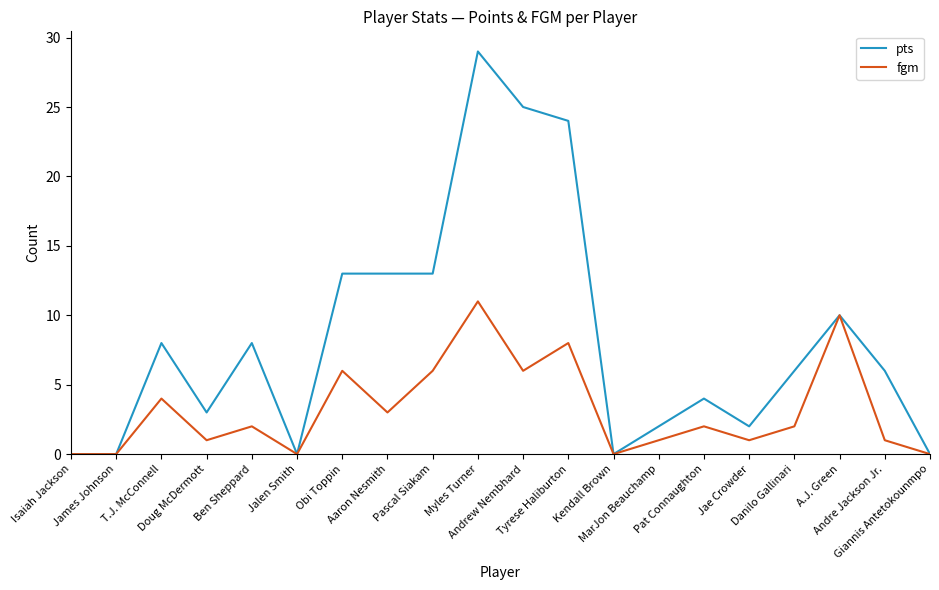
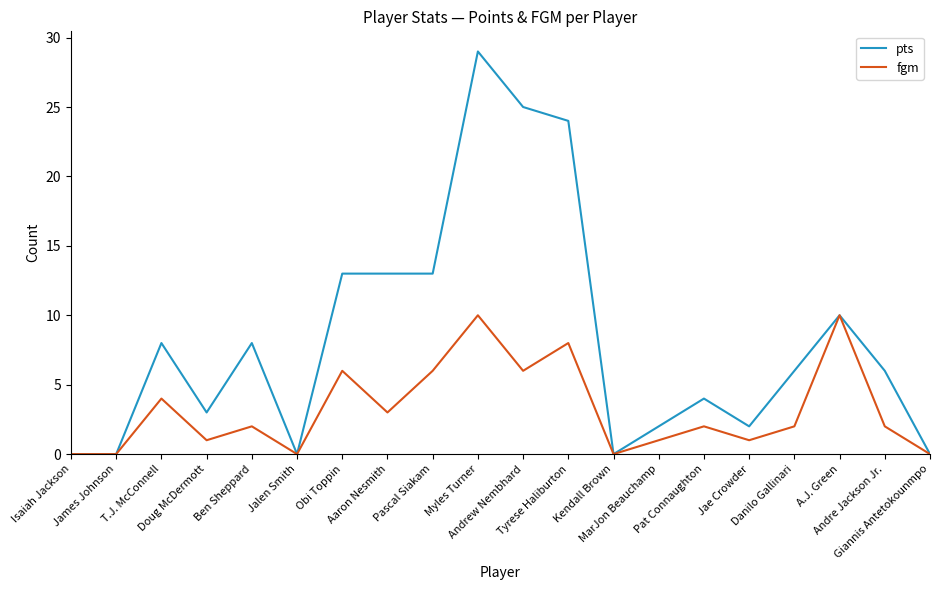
  {
    "pts": {
      "T.J. McConnell": 8,
      "Doug McDermott": 3,
      "Ben Sheppard": 8,
      "Obi Toppin": 13,
      "Aaron Nesmith": 13,
      "Pascal Siakam": 13,
      "Myles Turner": 29,
      "Andrew Nembhard": 25,
      "Tyrese Haliburton": 24,
      "MarJon Beauchamp": 2,
      "Pat Connaughton": 4,
      "Jae Crowder": 2,
      "Danilo Gallinari": 6,
      "Andre Jackson Jr.": 6
    },
    "fgm": {
      "T.J. McConnell": 4,
      "Doug McDermott": 1,
      "Ben Sheppard": 2,
      "Obi Toppin": 6,
      "Aaron Nesmith": 3,
      "Pascal Siakam": 6,
-     "Myles Turner": 11,
+     "Myles Turner": 10,
      "Andrew Nembhard": 6,
      "Tyrese Haliburton": 8,
      "MarJon Beauchamp": 1,
      "Pat Connaughton": 2,
      "Jae Crowder": 1,
      "Danilo Gallinari": 2,
-     "Andre Jackson Jr.": 1
+     "Andre Jackson Jr.": 2
    }
  }
